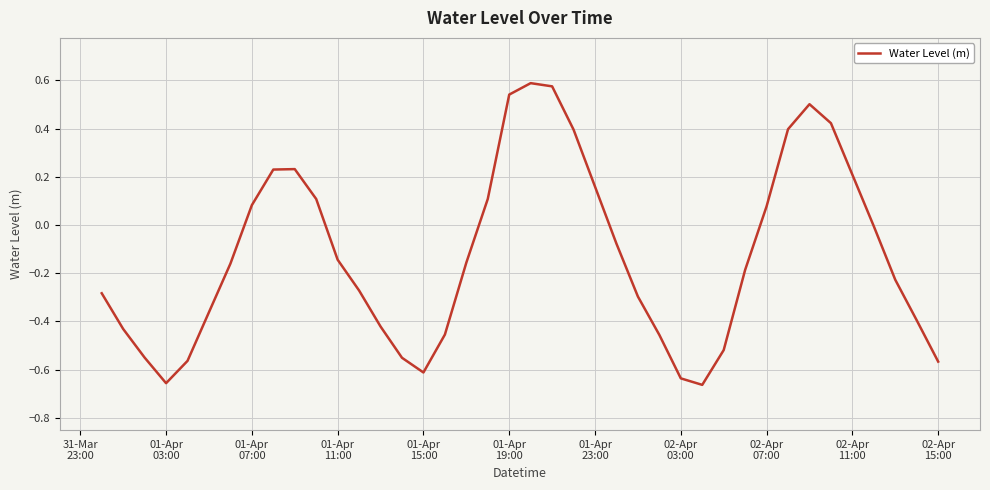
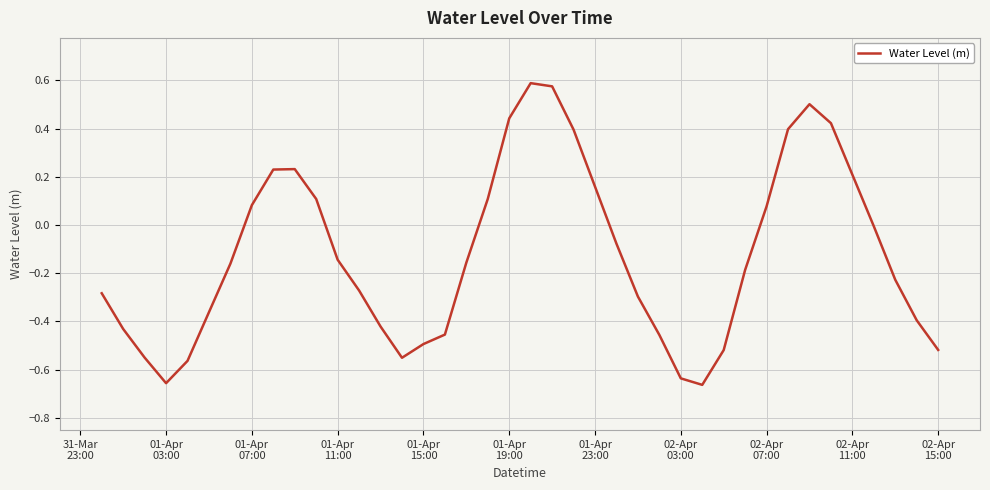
  {
    "01-Apr 03:00": -0.66,
    "01-Apr 07:00": 0.08,
    "01-Apr 11:00": -0.14,
-   "01-Apr 15:00": -0.61,
-   "01-Apr 19:00": 0.54,
+   "01-Apr 15:00": -0.49,
+   "01-Apr 19:00": 0.44,
    "01-Apr 23:00": 0.16,
    "02-Apr 03:00": -0.64,
    "02-Apr 07:00": 0.08,
    "02-Apr 11:00": 0.21,
-   "02-Apr 15:00": -0.57
+   "02-Apr 15:00": -0.52
  }
